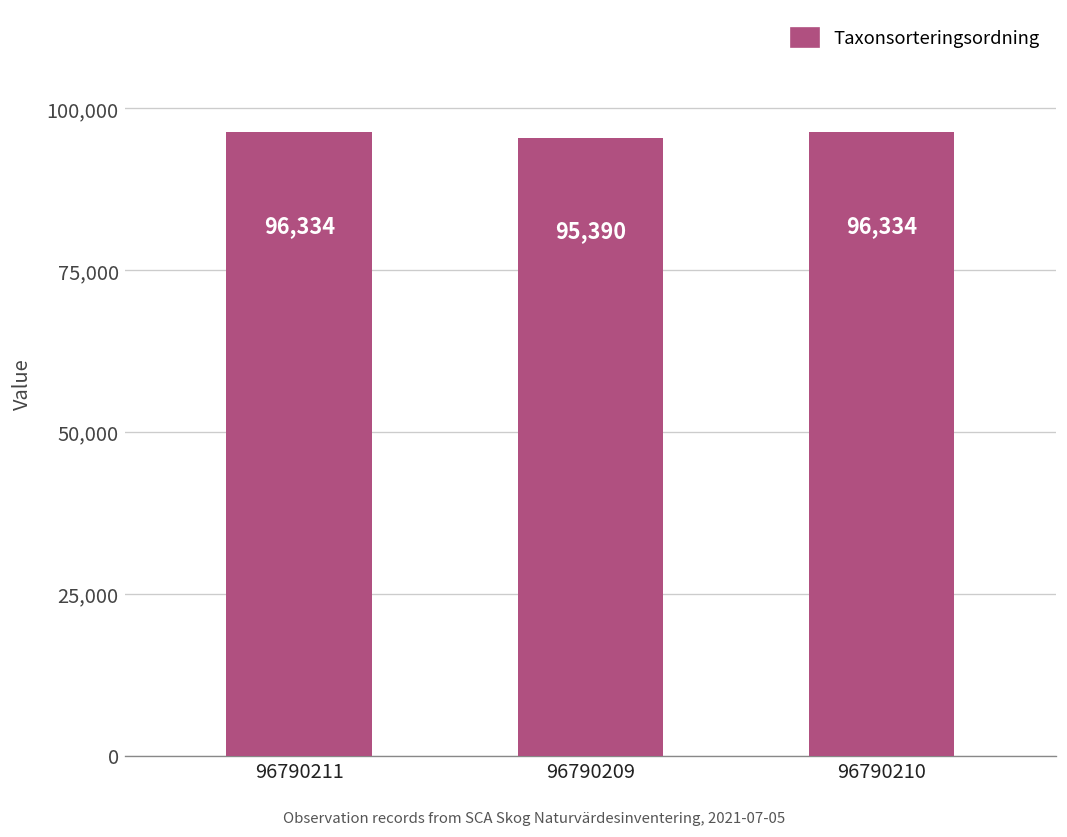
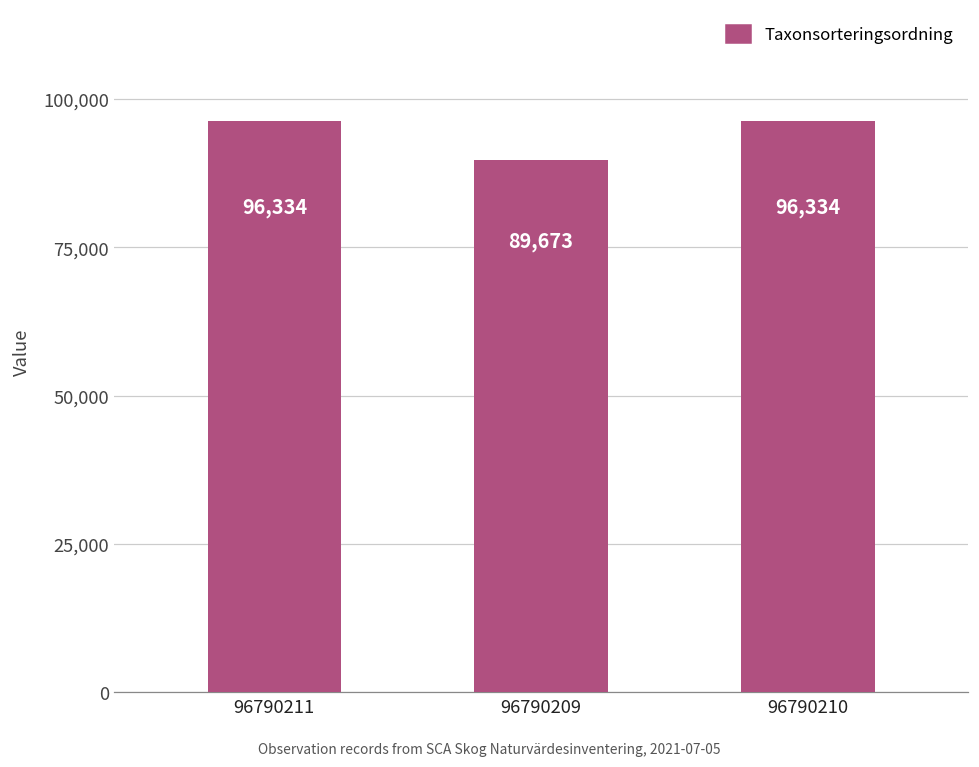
  {
    "96790211": "96,334",
-   "96790209": "95,390",
+   "96790209": "89,673",
    "96790210": "96,334"
  }
